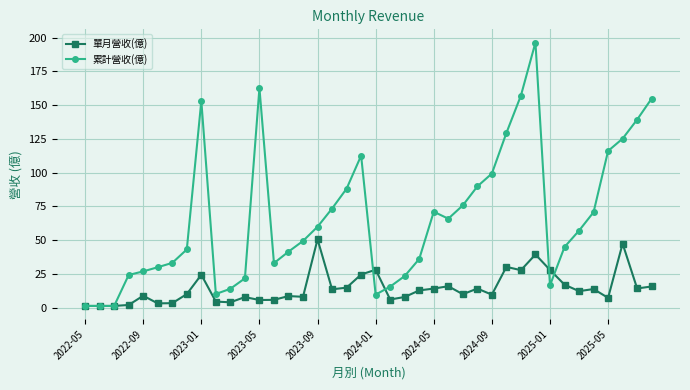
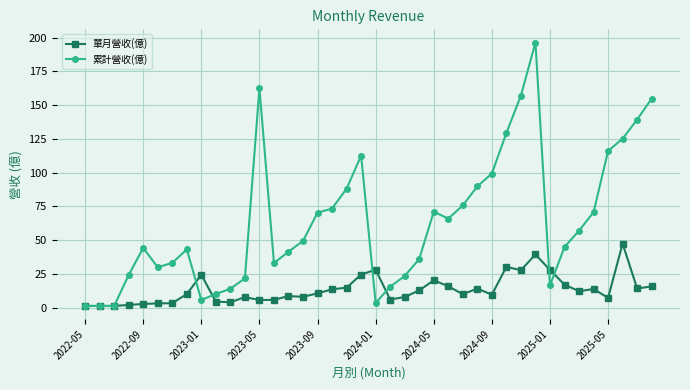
  {
    "單月營收(億)": {
-     "2022-09": 9,
+     "2022-09": 3,
      "2023-01": 24,
      "2023-05": 6,
-     "2023-09": 51,
+     "2023-09": 11,
      "2024-01": 28,
-     "2024-05": 14,
+     "2024-05": 20,
      "2024-09": 10,
      "2025-01": 28,
      "2025-05": 7
    },
    "累計營收(億)": {
-     "2022-09": 27,
-     "2023-01": 153,
+     "2022-09": 44,
+     "2023-01": 6,
      "2023-05": 163,
-     "2023-09": 60,
-     "2024-01": 10,
+     "2023-09": 70,
+     "2024-01": 3,
      "2024-05": 71,
      "2024-09": 99,
      "2025-01": 16,
      "2025-05": 116
    }
  }
